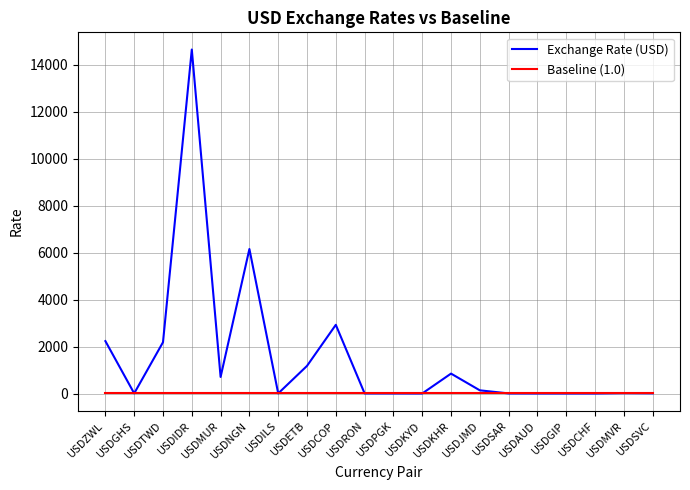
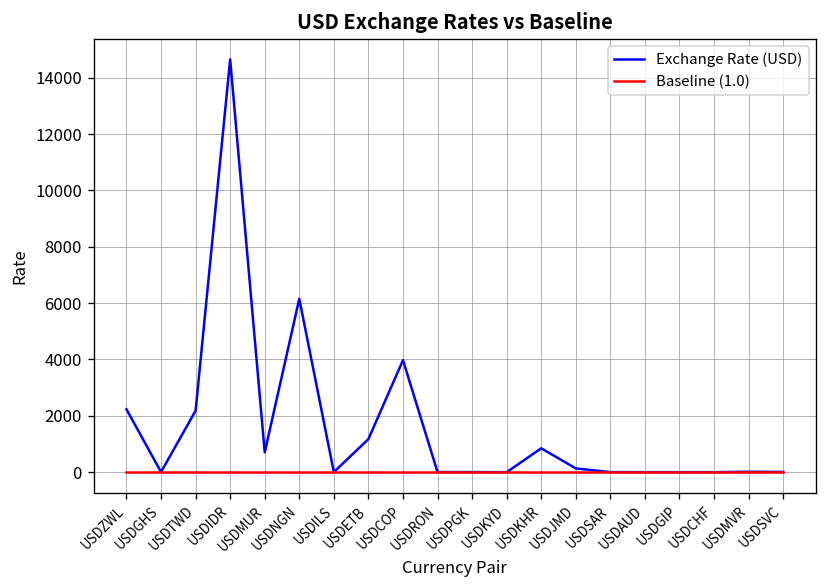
  {
    "Exchange Rate (USD)": {
      "USDZWL": 2200,
      "USDTWD": 2200,
      "USDIDR": 14600,
      "USDMUR": 700,
      "USDNGN": 6200,
      "USDETB": 1200,
-     "USDCOP": 2900,
+     "USDCOP": 4000,
      "USDKHR": 800,
      "USDJMD": 100
    },
    "Baseline (1.0)": {
      "USDZWL": 0,
      "USDTWD": 0,
      "USDIDR": 0,
      "USDMUR": 0,
      "USDNGN": 0,
      "USDETB": 0,
      "USDCOP": 0,
      "USDKHR": 0,
      "USDJMD": 0
    }
  }
